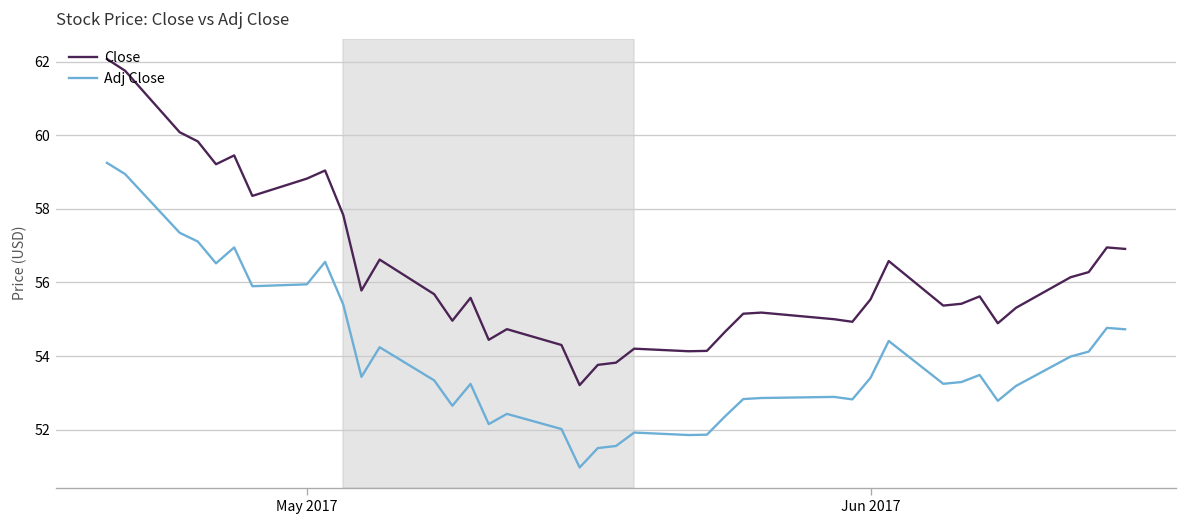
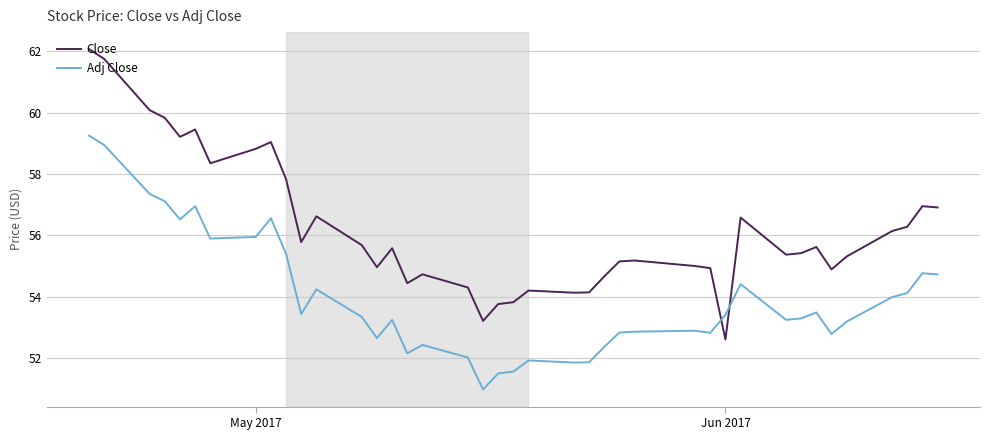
  {
    "Close": {
      "May 2017": 58.8,
-     "Jun 2017": 55.5
+     "Jun 2017": 52.6
    },
    "Adj Close": {
      "May 2017": 55.9,
      "Jun 2017": 53.4
    }
  }
